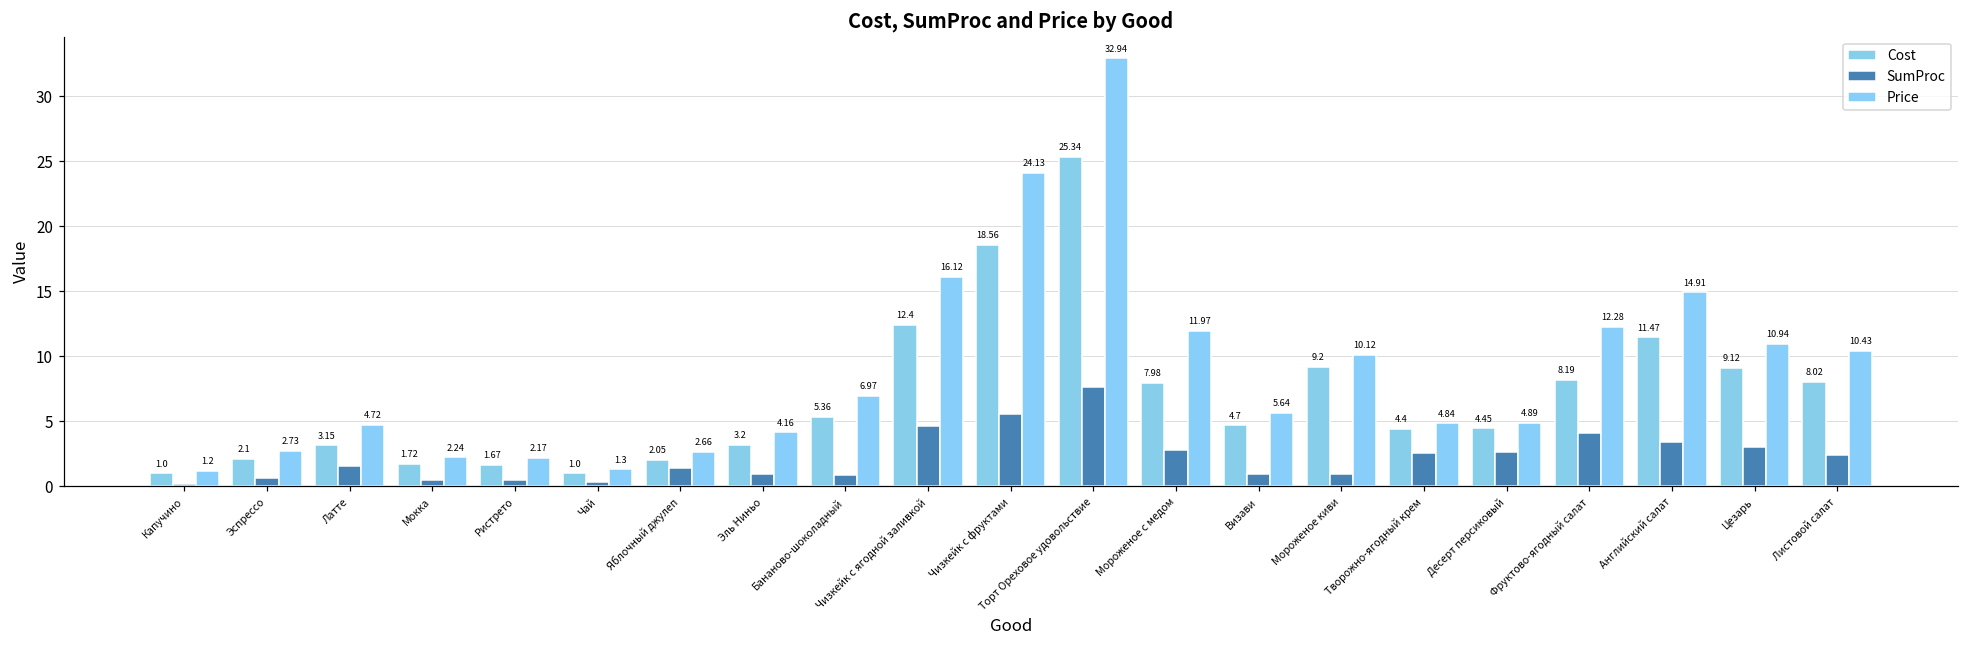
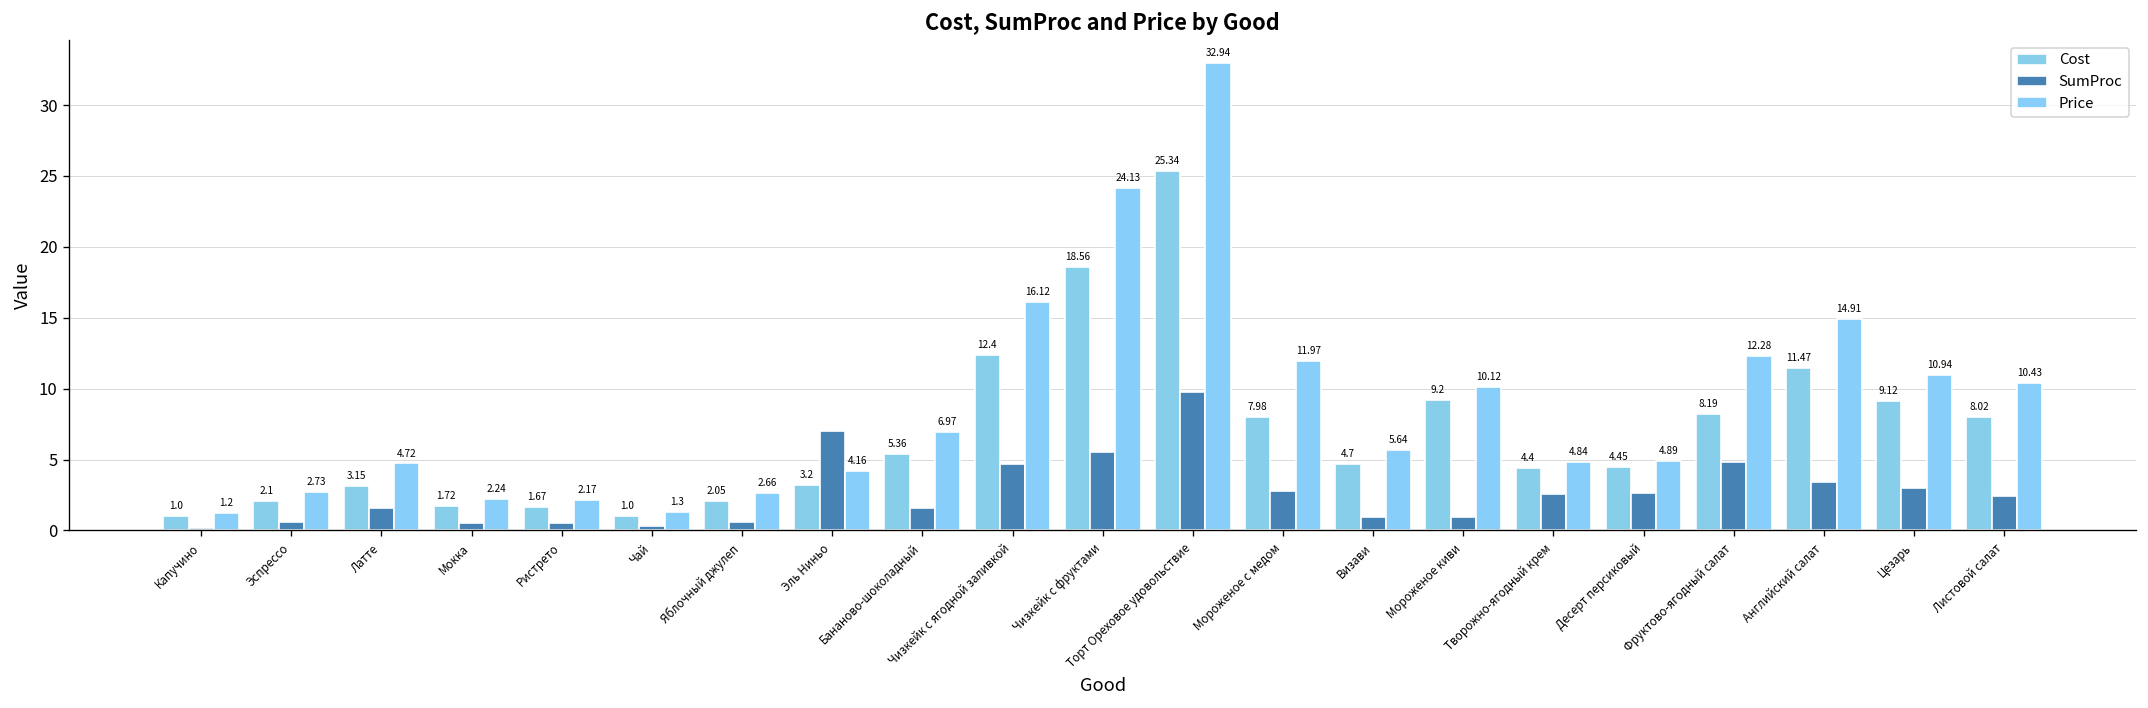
  {
    "SumProc": {
      "Эспрессо": 0.6,
      "Латте": 1.6,
      "Мокка": 0.5,
      "Ристрето": 0.5,
      "Чай": 0.3,
-     "Яблочный джулеп": 1.4,
-     "Эль Ниньо": 1.0,
-     "Бананово-шоколадный": 0.9,
+     "Яблочный джулеп": 0.6,
+     "Эль Ниньо": 7.0,
+     "Бананово-шоколадный": 1.6,
      "Чизкейк с ягодной заливкой": 4.7,
      "Чизкейк с фруктами": 5.6,
-     "Торт Ореховое удовольствие": 7.6,
+     "Торт Ореховое удовольствие": 9.8,
      "Мороженое с медом": 2.8,
      "Визави": 0.9,
      "Мороженое киви": 0.9,
      "Творожно-ягодный крем": 2.5,
      "Десерт персиковый": 2.7,
-     "Фруктово-ягодный салат": 4.1,
+     "Фруктово-ягодный салат": 4.8,
      "Английский салат": 3.4,
      "Цезарь": 3.0,
      "Листовой салат": 2.4
    }
  }
